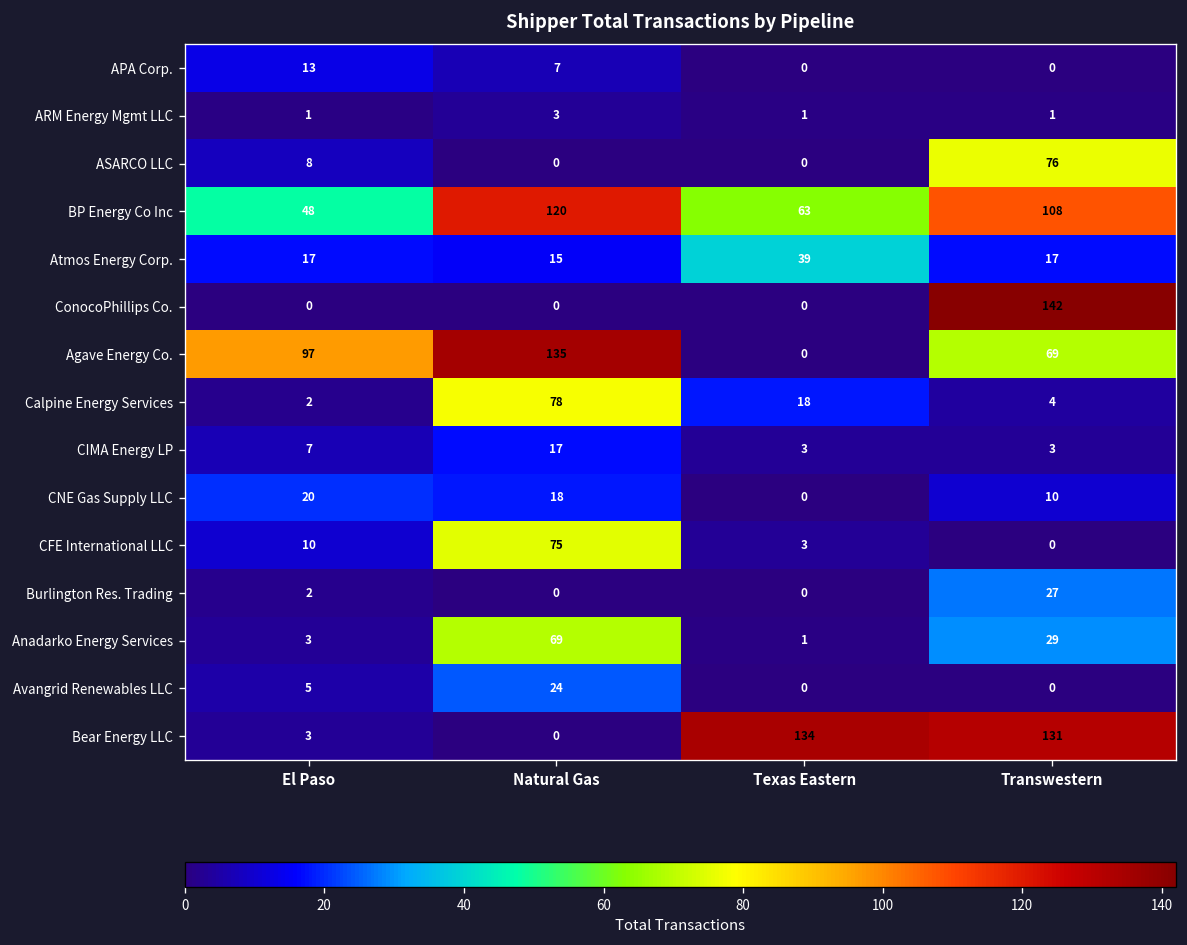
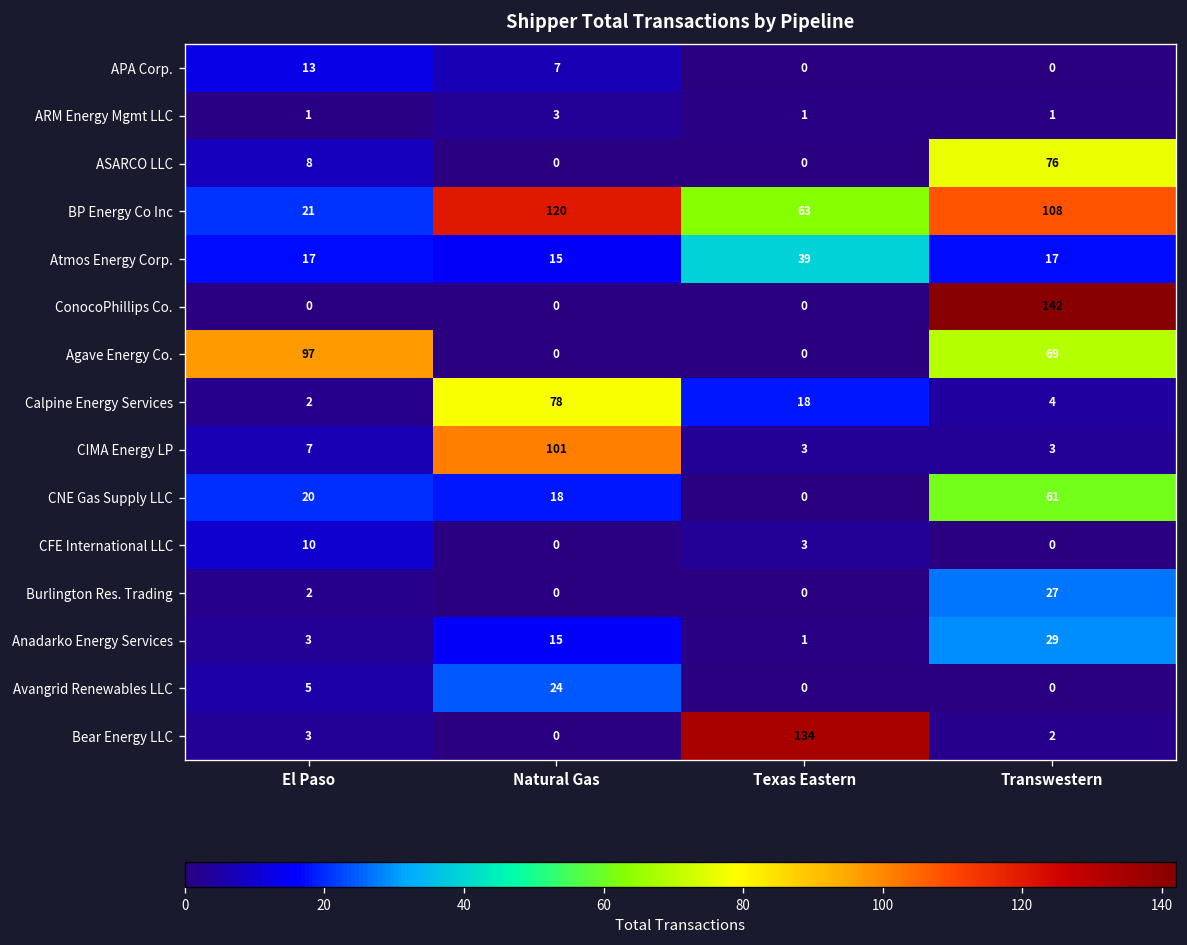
  {
    "APA Corp.": {
      "El Paso": 13,
      "Natural Gas": 7,
      "Texas Eastern": 0,
      "Transwestern": 0
    },
    "ARM Energy Mgmt LLC": {
      "El Paso": 1,
      "Natural Gas": 3,
      "Texas Eastern": 1,
      "Transwestern": 1
    },
    "ASARCO LLC": {
      "El Paso": 8,
      "Natural Gas": 0,
      "Texas Eastern": 0,
      "Transwestern": 76
    },
    "BP Energy Co Inc": {
-     "El Paso": 48,
+     "El Paso": 21,
      "Natural Gas": 120,
      "Texas Eastern": 63,
      "Transwestern": 108
    },
    "Atmos Energy Corp.": {
      "El Paso": 17,
      "Natural Gas": 15,
      "Texas Eastern": 39,
      "Transwestern": 17
    },
    "ConocoPhillips Co.": {
      "El Paso": 0,
      "Natural Gas": 0,
      "Texas Eastern": 0,
      "Transwestern": 142
    },
    "Agave Energy Co.": {
      "El Paso": 97,
-     "Natural Gas": 135,
+     "Natural Gas": 0,
      "Texas Eastern": 0,
      "Transwestern": 69
    },
    "Calpine Energy Services": {
      "El Paso": 2,
      "Natural Gas": 78,
      "Texas Eastern": 18,
      "Transwestern": 4
    },
    "CIMA Energy LP": {
      "El Paso": 7,
-     "Natural Gas": 17,
+     "Natural Gas": 101,
      "Texas Eastern": 3,
      "Transwestern": 3
    },
    "CNE Gas Supply LLC": {
      "El Paso": 20,
      "Natural Gas": 18,
      "Texas Eastern": 0,
-     "Transwestern": 10
+     "Transwestern": 61
    },
    "CFE International LLC": {
      "El Paso": 10,
-     "Natural Gas": 75,
+     "Natural Gas": 0,
      "Texas Eastern": 3,
      "Transwestern": 0
    },
    "Burlington Res. Trading": {
      "El Paso": 2,
      "Natural Gas": 0,
      "Texas Eastern": 0,
      "Transwestern": 27
    },
    "Anadarko Energy Services": {
      "El Paso": 3,
-     "Natural Gas": 69,
+     "Natural Gas": 15,
      "Texas Eastern": 1,
      "Transwestern": 29
    },
    "Avangrid Renewables LLC": {
      "El Paso": 5,
      "Natural Gas": 24,
      "Texas Eastern": 0,
      "Transwestern": 0
    },
    "Bear Energy LLC": {
      "El Paso": 3,
      "Natural Gas": 0,
      "Texas Eastern": 134,
-     "Transwestern": 131
+     "Transwestern": 2
    }
  }
